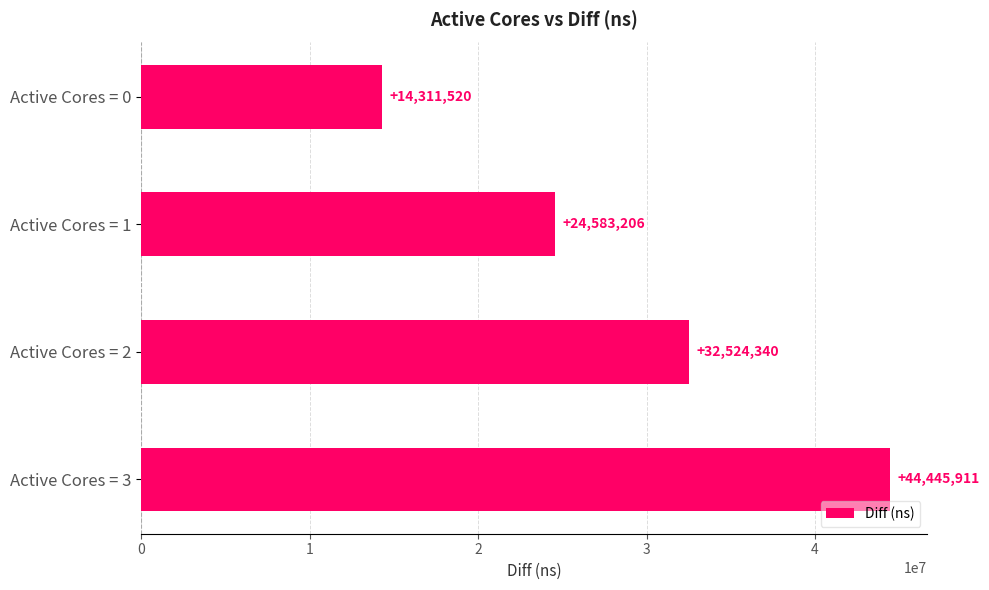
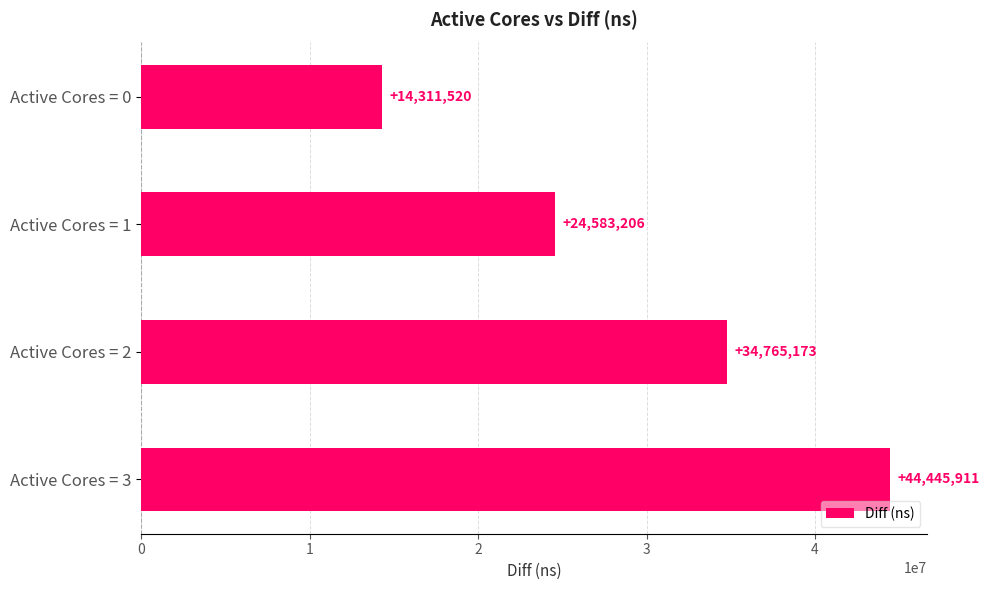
  {
    "Active Cores = 0": "+14,311,520",
    "Active Cores = 1": "+24,583,206",
-   "Active Cores = 2": "+32,524,340",
+   "Active Cores = 2": "+34,765,173",
    "Active Cores = 3": "+44,445,911"
  }
